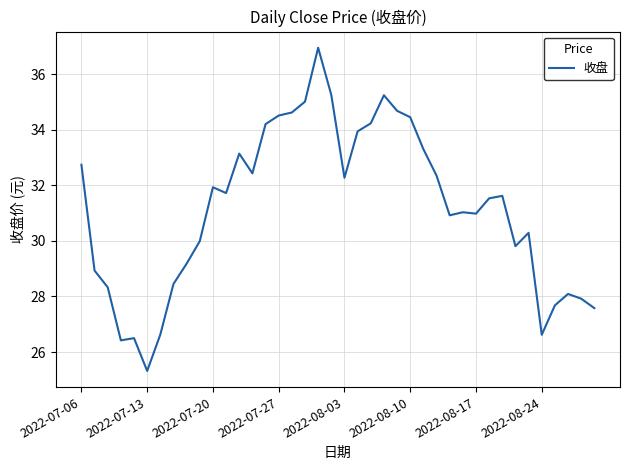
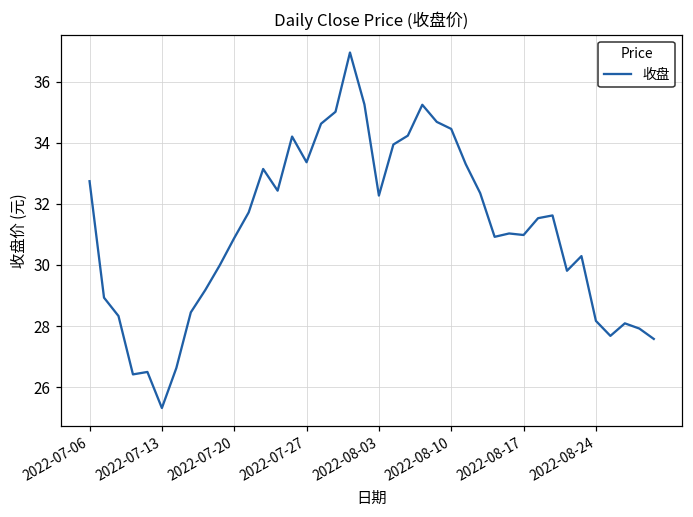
  {
    "2022-07-06": 32.7,
    "2022-07-13": 25.3,
-   "2022-07-20": 31.9,
-   "2022-07-27": 34.5,
+   "2022-07-20": 30.9,
+   "2022-07-27": 33.4,
    "2022-08-03": 32.3,
    "2022-08-10": 34.5,
    "2022-08-17": 31.0,
-   "2022-08-24": 26.6
+   "2022-08-24": 28.2
  }
